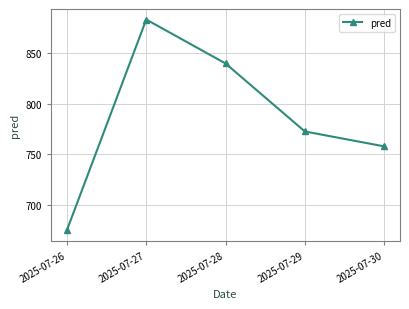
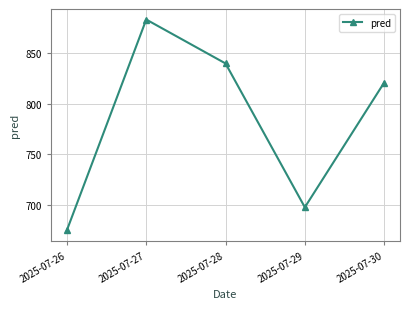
  {
    "2025-07-26": 675,
    "2025-07-27": 883,
    "2025-07-28": 840,
-   "2025-07-29": 772,
-   "2025-07-30": 758
+   "2025-07-29": 697,
+   "2025-07-30": 821
  }
